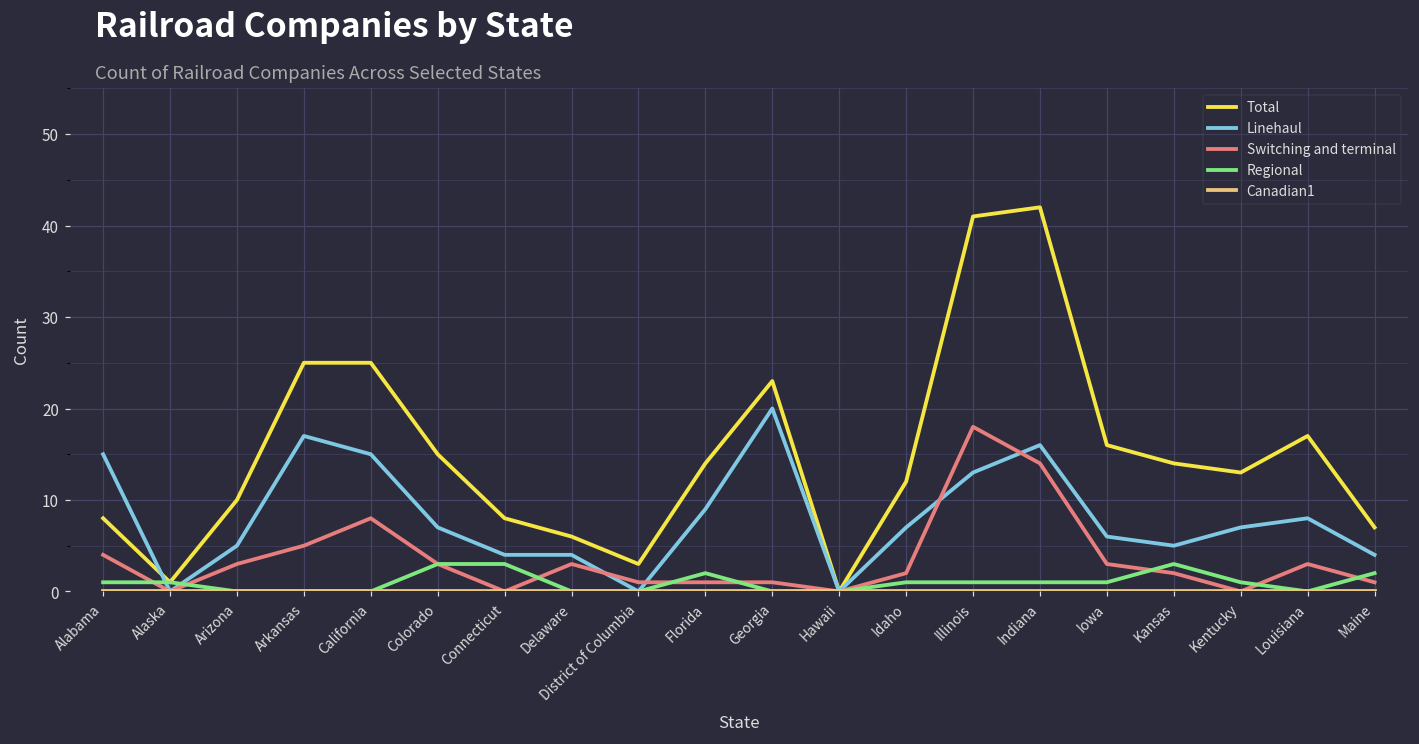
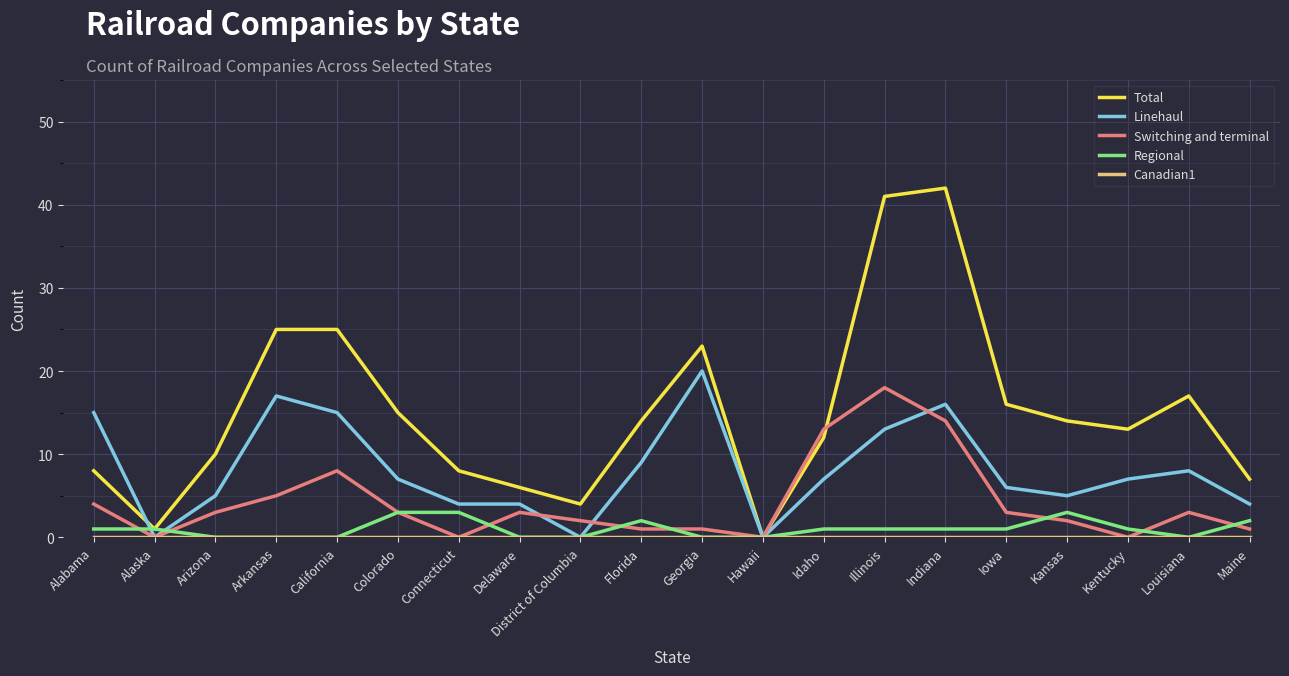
  {
    "Total": {
      "Alabama": 8,
      "Arizona": 10,
      "Arkansas": 25,
      "California": 25,
      "Colorado": 15,
      "Connecticut": 8,
      "Delaware": 6,
-     "District of Columbia": 3,
+     "District of Columbia": 4,
      "Florida": 14,
      "Georgia": 23,
      "Idaho": 12,
      "Illinois": 41,
      "Indiana": 42,
      "Iowa": 16,
      "Kansas": 14,
      "Kentucky": 13,
      "Louisiana": 17,
      "Maine": 7
    },
    "Linehaul": {
      "Alabama": 15,
      "Arizona": 5,
      "Arkansas": 17,
      "California": 15,
      "Colorado": 7,
      "Connecticut": 4,
      "Delaware": 4,
      "Florida": 9,
      "Georgia": 20,
      "Idaho": 7,
      "Illinois": 13,
      "Indiana": 16,
      "Iowa": 6,
      "Kansas": 5,
      "Kentucky": 7,
      "Louisiana": 8,
      "Maine": 4
    },
    "Switching and terminal": {
      "Alabama": 4,
      "Arizona": 3,
      "Arkansas": 5,
      "California": 8,
      "Delaware": 3,
-     "District of Columbia": 1,
+     "District of Columbia": 2,
      "Florida": 1,
      "Georgia": 1,
-     "Idaho": 2,
+     "Idaho": 13,
      "Illinois": 18,
      "Indiana": 14,
      "Iowa": 3,
      "Kansas": 2,
      "Louisiana": 3,
      "Maine": 1
    },
    "Regional": {
      "Alabama": 1,
      "Connecticut": 3,
      "Florida": 2,
      "Idaho": 1,
      "Illinois": 1,
      "Indiana": 1,
      "Iowa": 1,
      "Kansas": 3,
      "Kentucky": 1,
      "Maine": 2
    },
    "Canadian1": {
      "Alabama": 0,
      "Colorado": 0,
      "Florida": 0,
      "Idaho": 0,
      "Illinois": 0,
      "Indiana": 0,
      "Iowa": 0,
      "Kansas": 0,
      "Maine": 0
    }
  }
